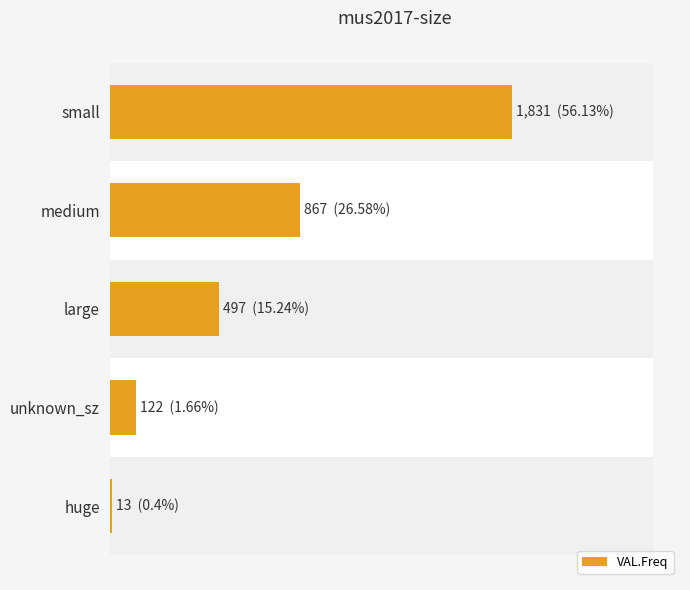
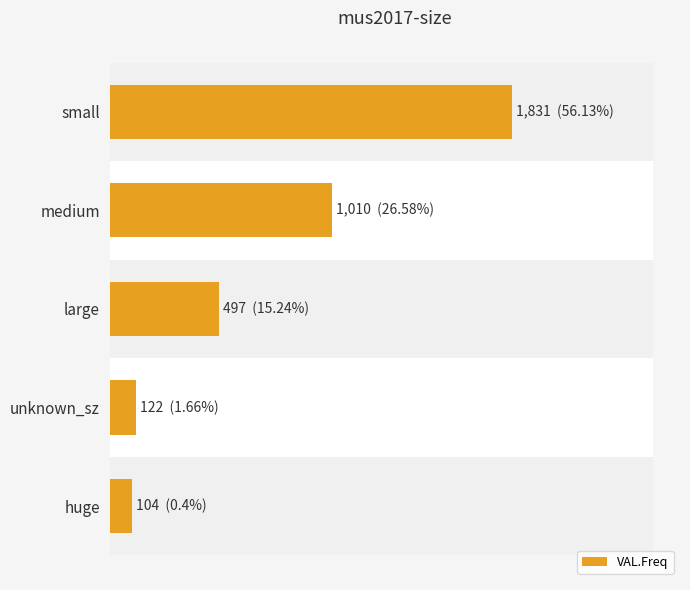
  {
    "VAL.Freq": {
-     "medium": "867",
-     "huge": "13"
+     "medium": "1,010",
+     "huge": "104"
    }
  }
